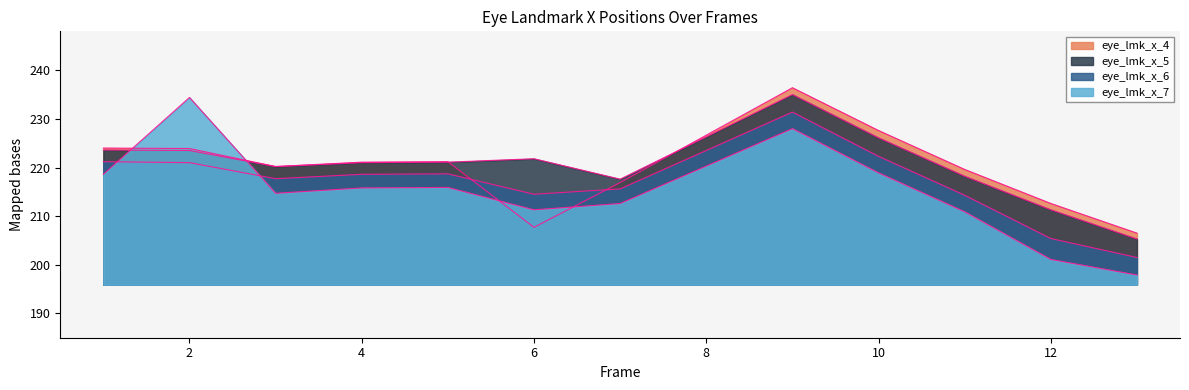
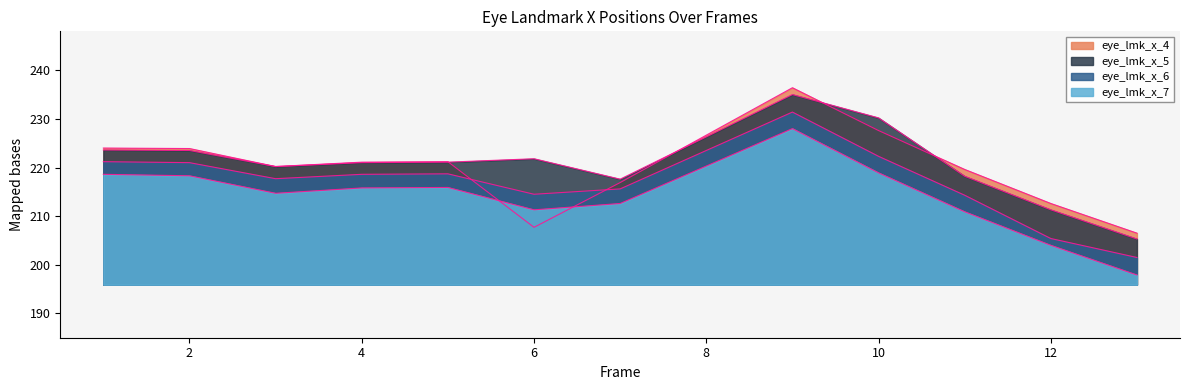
  {
    "eye_lmk_x_4": {
      "6": 208,
      "10": 228,
      "12": 213
    },
    "eye_lmk_x_5": {
      "6": 222,
-     "10": 226,
+     "10": 230,
      "12": 211
    },
    "eye_lmk_x_6": {
      "2": 221,
      "4": 219,
      "6": 215,
      "10": 222,
      "12": 205
    },
    "eye_lmk_x_7": {
-     "2": 234,
+     "2": 218,
      "4": 216,
      "6": 211,
      "10": 219,
-     "12": 201
+     "12": 204
    }
  }
